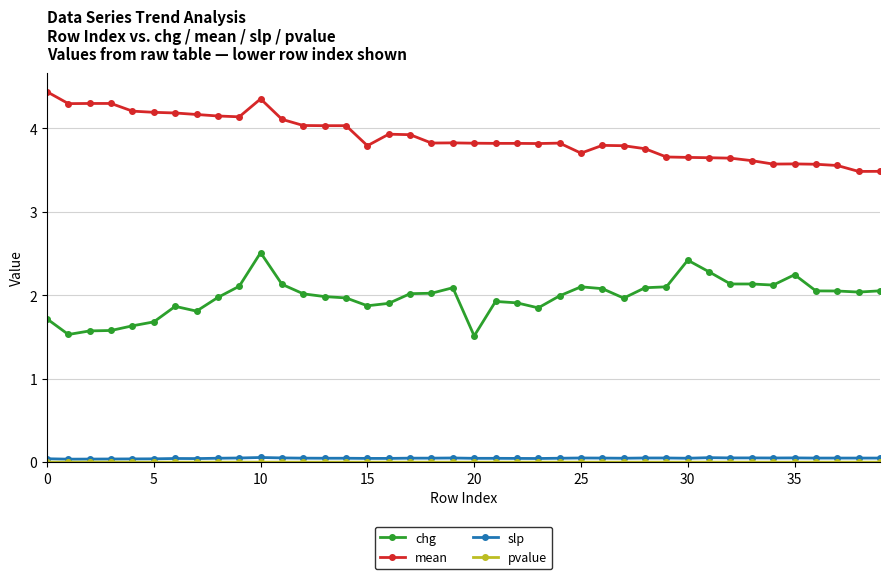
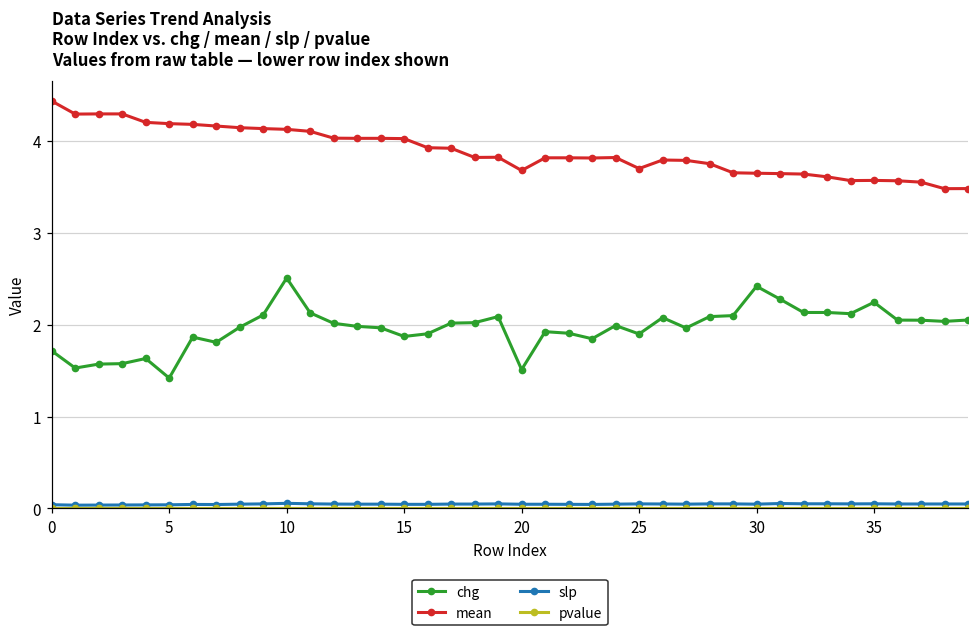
  {
    "chg": {
      "0": 1.7,
-     "5": 1.7,
+     "5": 1.4,
      "10": 2.5,
      "15": 1.9,
      "20": 1.5,
-     "25": 2.1,
+     "25": 1.9,
      "30": 2.4,
      "35": 2.2
    },
    "mean": {
      "0": 4.4,
      "5": 4.2,
-     "10": 4.4,
-     "15": 3.8,
-     "20": 3.8,
+     "10": 4.1,
+     "15": 4.0,
+     "20": 3.7,
      "25": 3.7,
      "30": 3.7,
      "35": 3.6
    },
    "slp": {
      "0": 0.0,
      "5": 0.0,
      "10": 0.1,
      "15": 0.0,
      "20": 0.0,
      "25": 0.1,
      "30": 0.0,
      "35": 0.1
    },
    "pvalue": {
      "0": 0.0,
      "5": 0.0,
      "10": 0.0,
      "15": 0.0,
      "20": 0.0,
      "25": 0.0,
      "30": 0.0,
      "35": 0.0
    }
  }
